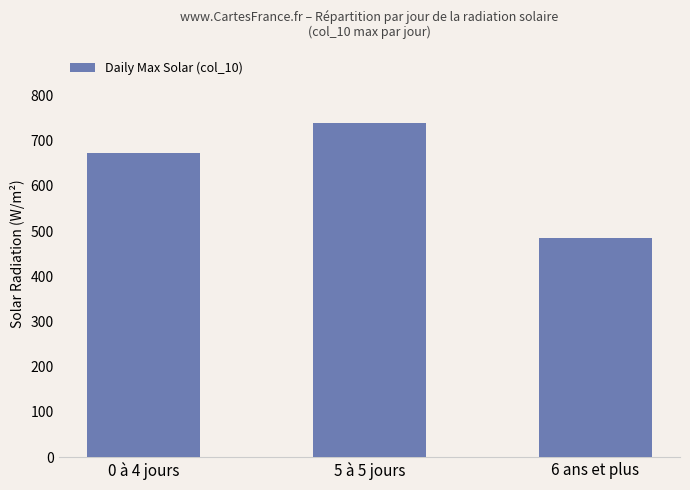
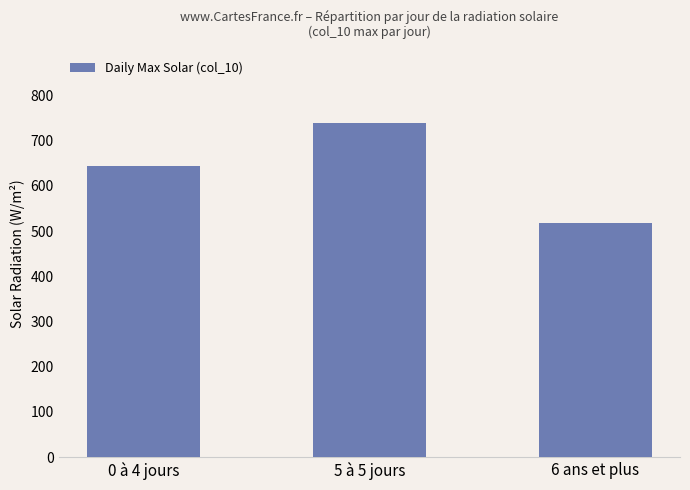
  {
-   "0 à 4 jours": 670,
+   "0 à 4 jours": 640,
    "5 à 5 jours": 740,
-   "6 ans et plus": 480
+   "6 ans et plus": 520
  }
